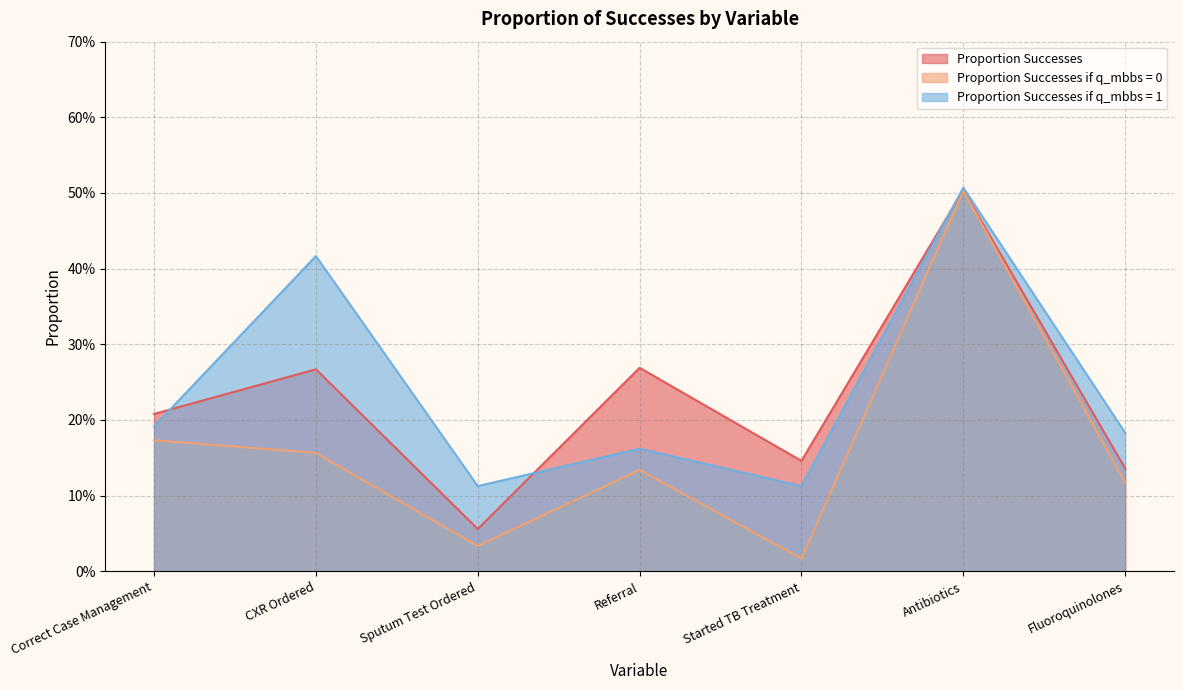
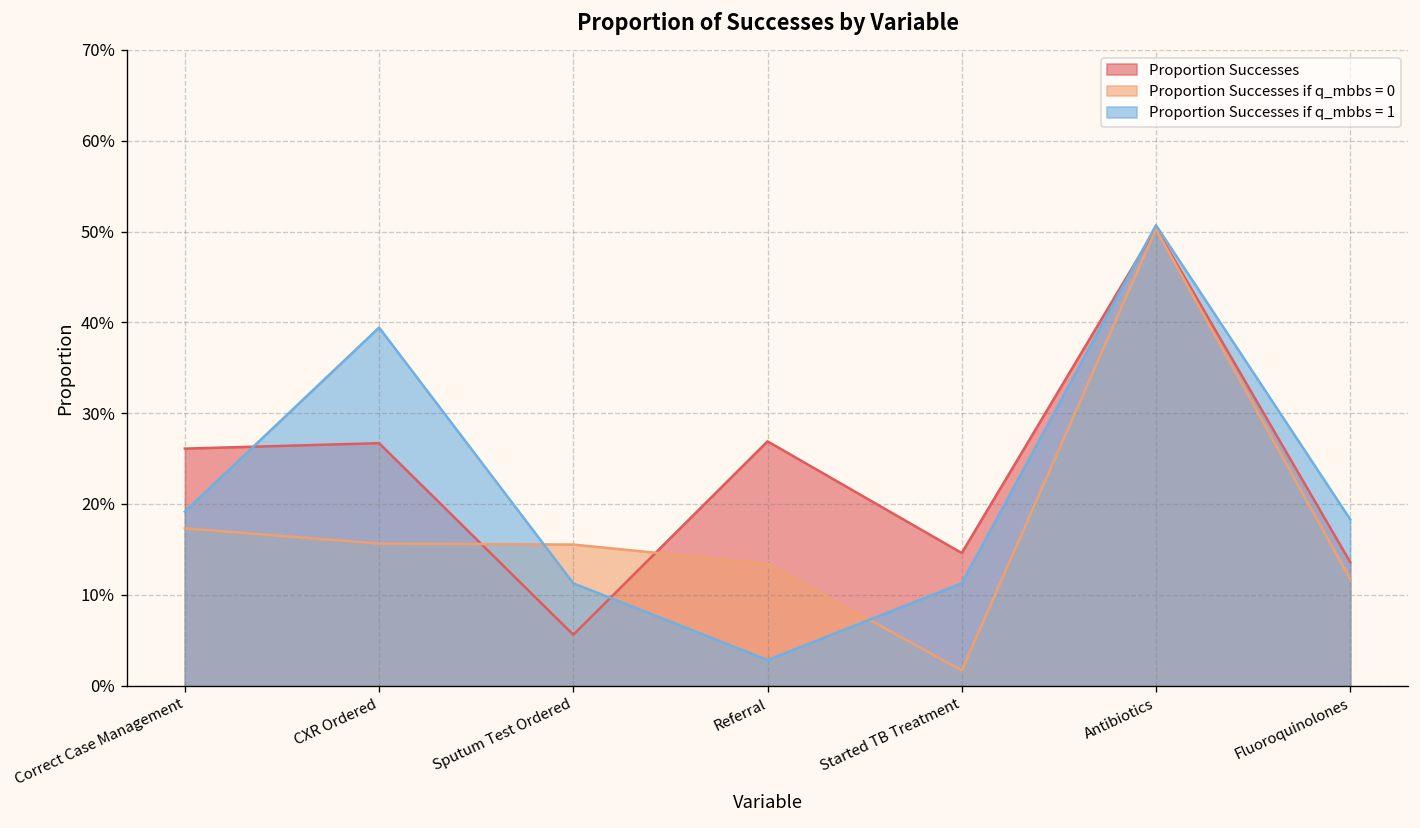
  {
    "Proportion Successes": {
-     "Correct Case Management": "21%",
+     "Correct Case Management": "26%",
      "CXR Ordered": "27%",
      "Sputum Test Ordered": "6%",
      "Referral": "27%",
      "Started TB Treatment": "15%",
      "Fluoroquinolones": "14%"
    },
    "Proportion Successes if q_mbbs = 0": {
      "Correct Case Management": "17%",
      "CXR Ordered": "16%",
-     "Sputum Test Ordered": "3%",
+     "Sputum Test Ordered": "16%",
      "Referral": "13%",
      "Started TB Treatment": "2%",
      "Fluoroquinolones": "12%"
    },
    "Proportion Successes if q_mbbs = 1": {
      "Correct Case Management": "19%",
-     "CXR Ordered": "42%",
+     "CXR Ordered": "39%",
      "Sputum Test Ordered": "11%",
-     "Referral": "16%",
+     "Referral": "3%",
      "Started TB Treatment": "11%",
      "Fluoroquinolones": "18%"
    }
  }
